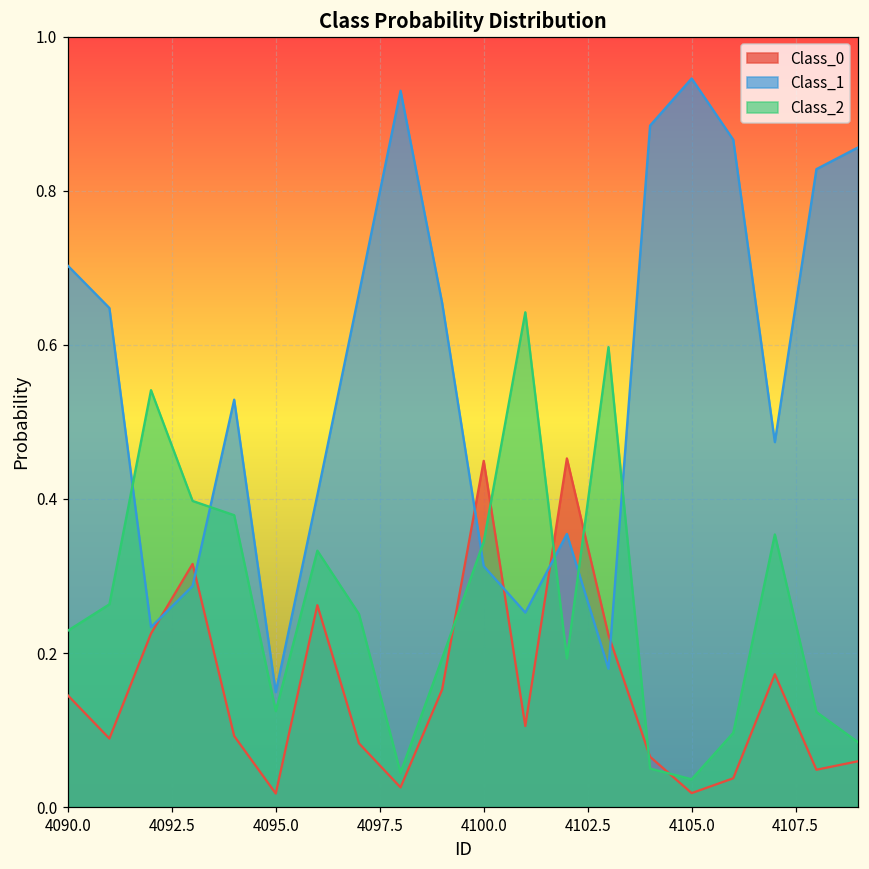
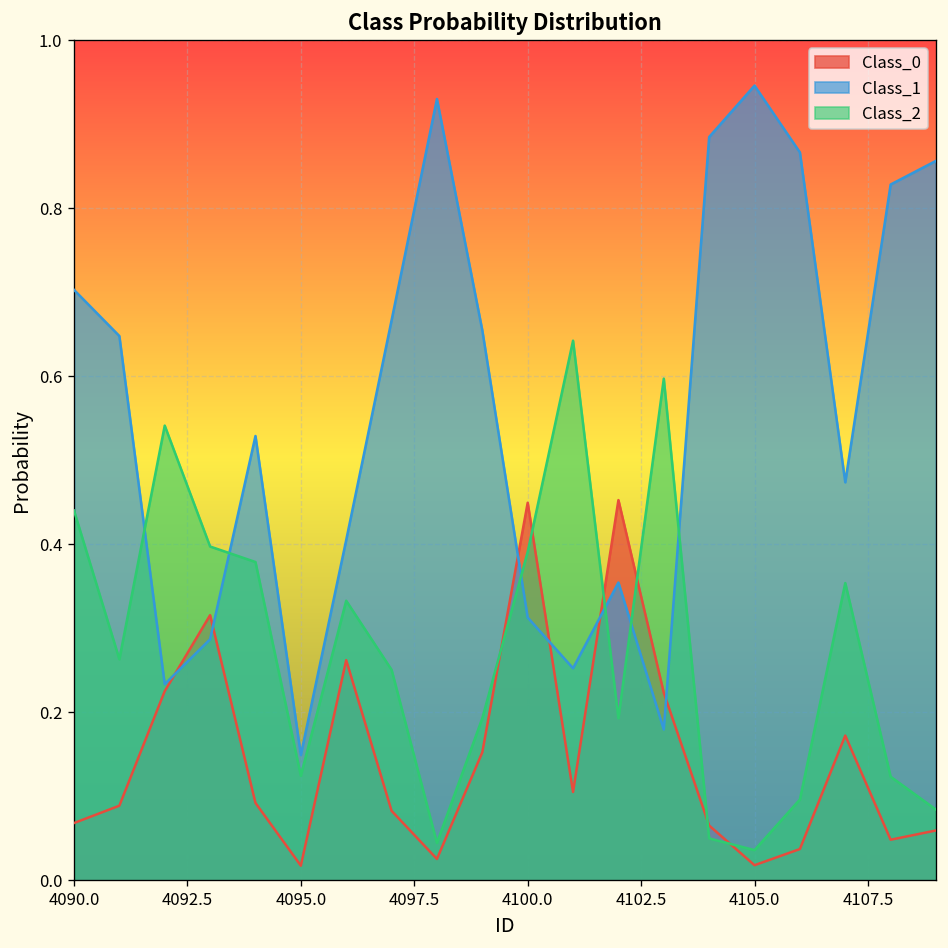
  {
    "Class_0": {
-     "4090.0": 0.15,
+     "4090.0": 0.07,
      "4095.0": 0.02,
      "4100.0": 0.45,
      "4105.0": 0.02
    },
    "Class_1": {
      "4090.0": 0.70,
      "4095.0": 0.15,
      "4100.0": 0.31,
      "4105.0": 0.95
    },
    "Class_2": {
-     "4090.0": 0.23,
+     "4090.0": 0.44,
      "4095.0": 0.12,
-     "4100.0": 0.34,
+     "4100.0": 0.39,
      "4105.0": 0.04
    }
  }
